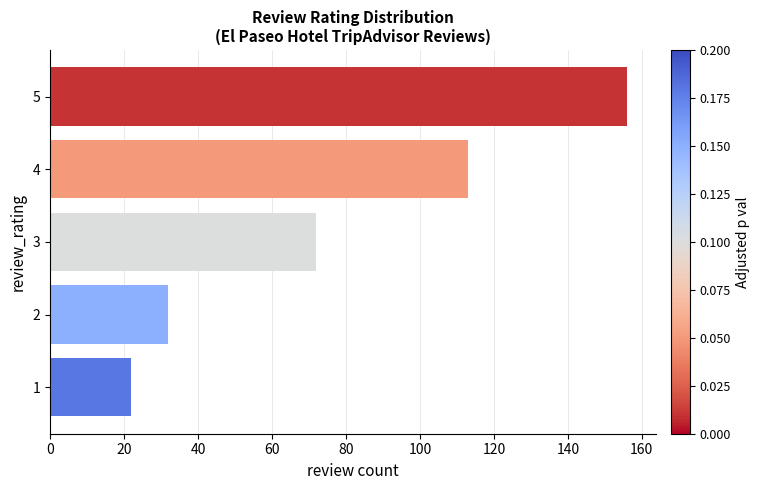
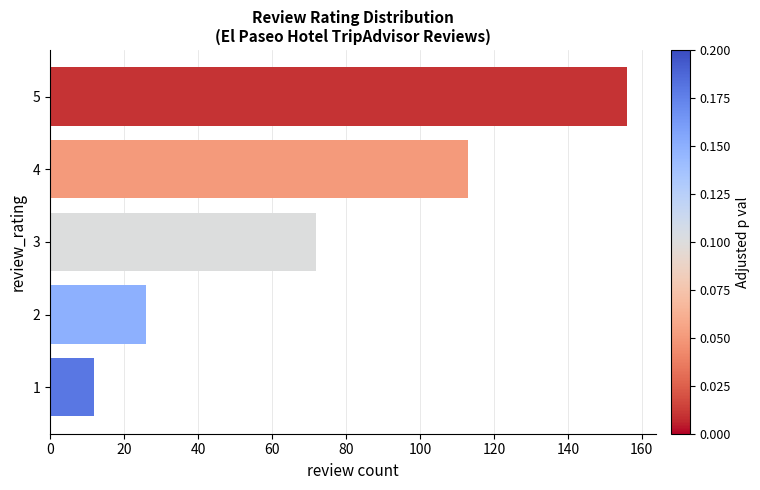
  {
    "5": 156,
    "4": 113,
    "3": 72,
-   "2": 32,
-   "1": 22
+   "2": 26,
+   "1": 12
  }
